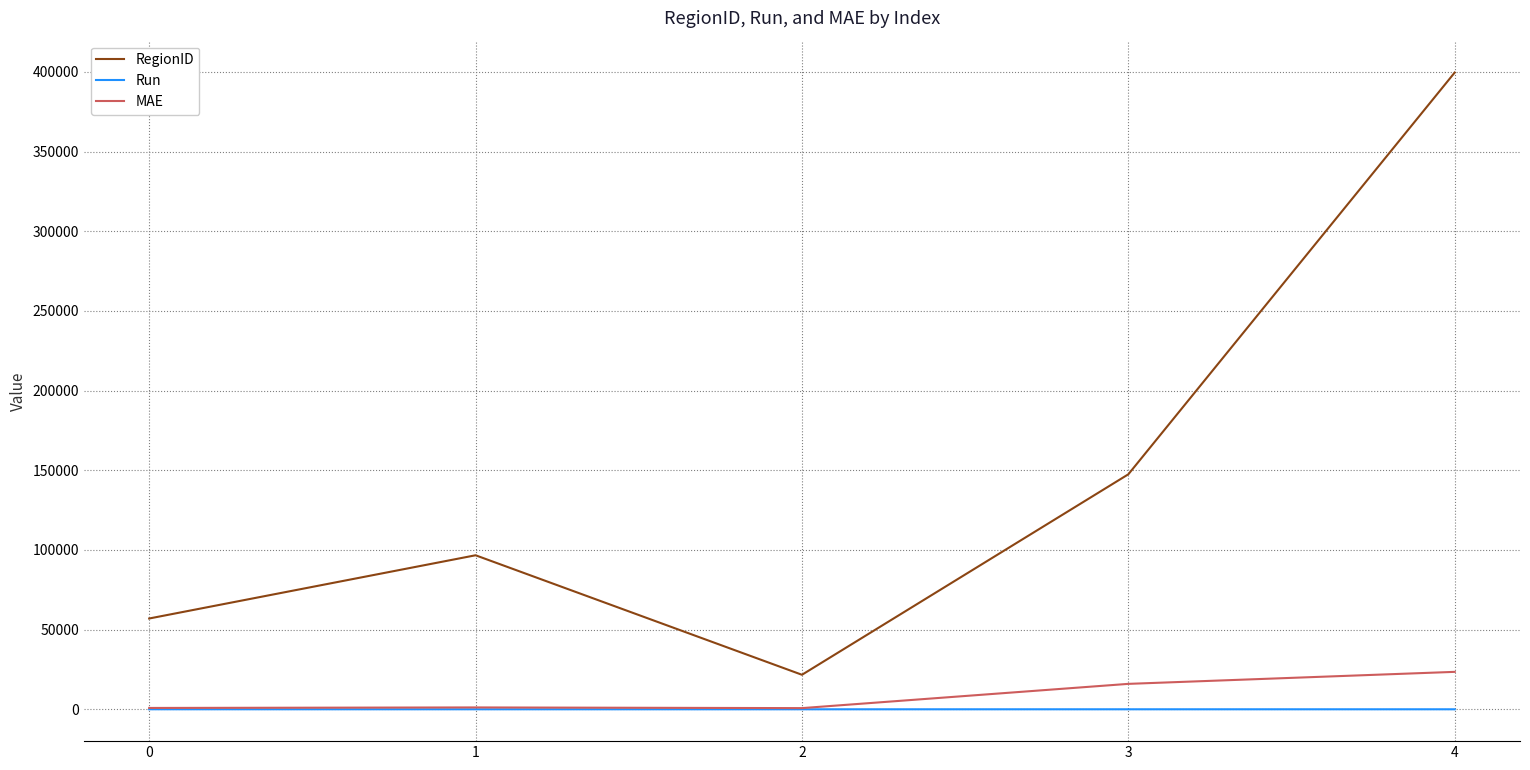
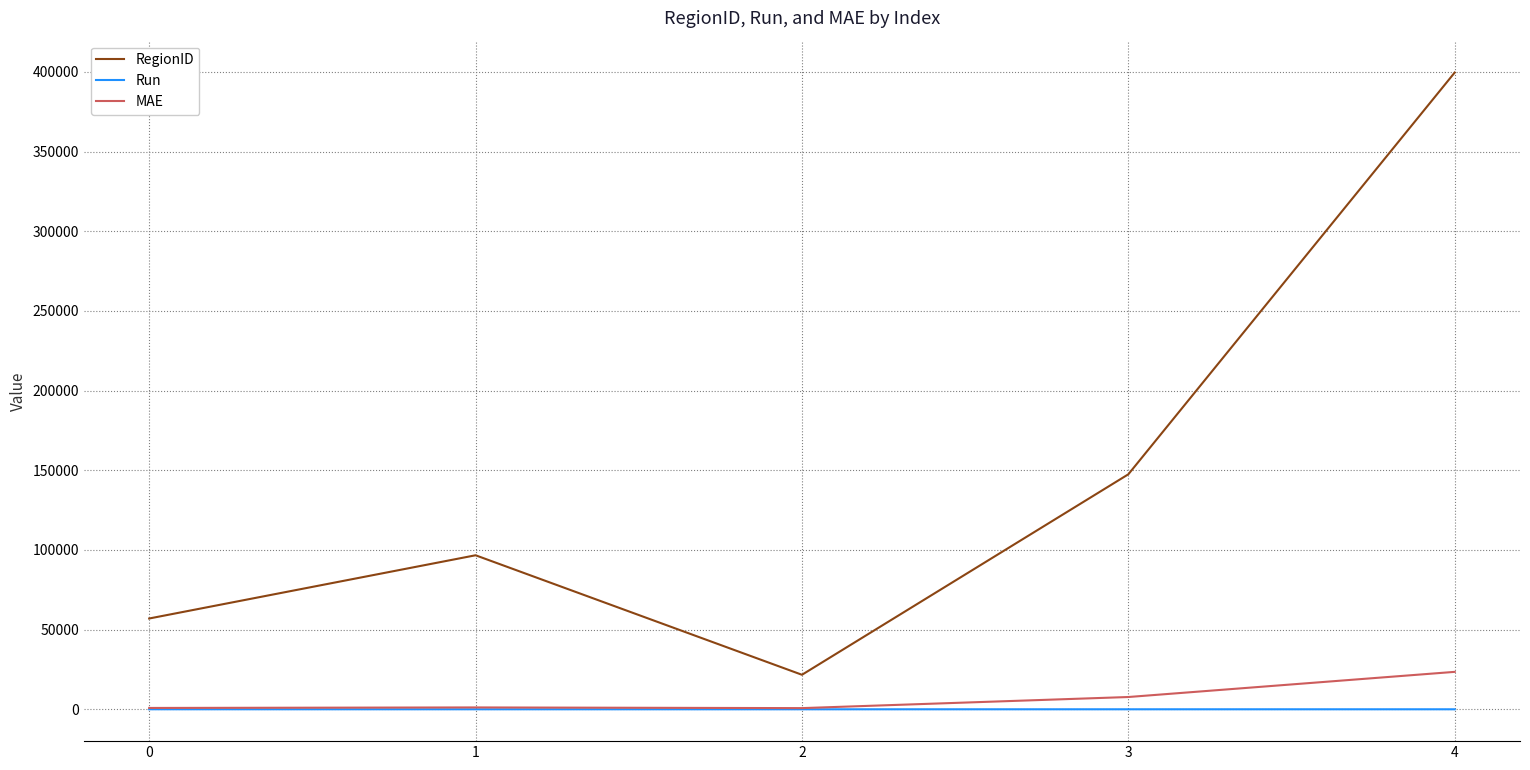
  {
    "RegionID": {
      "0": 57000,
      "1": 97000,
      "2": 22000,
      "3": 147000,
      "4": 400000
    },
    "Run": {
      "3": 0,
      "4": 0
    },
    "MAE": {
-     "3": 16000,
+     "3": 8000,
      "4": 23000
    }
  }
